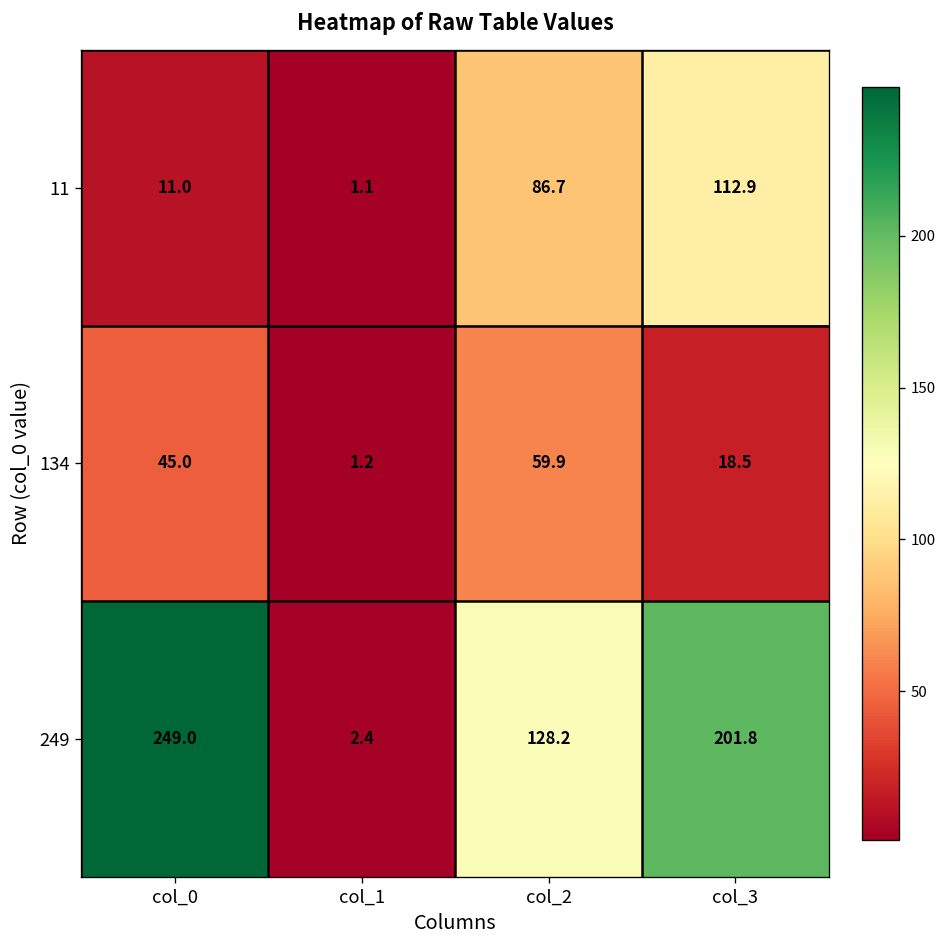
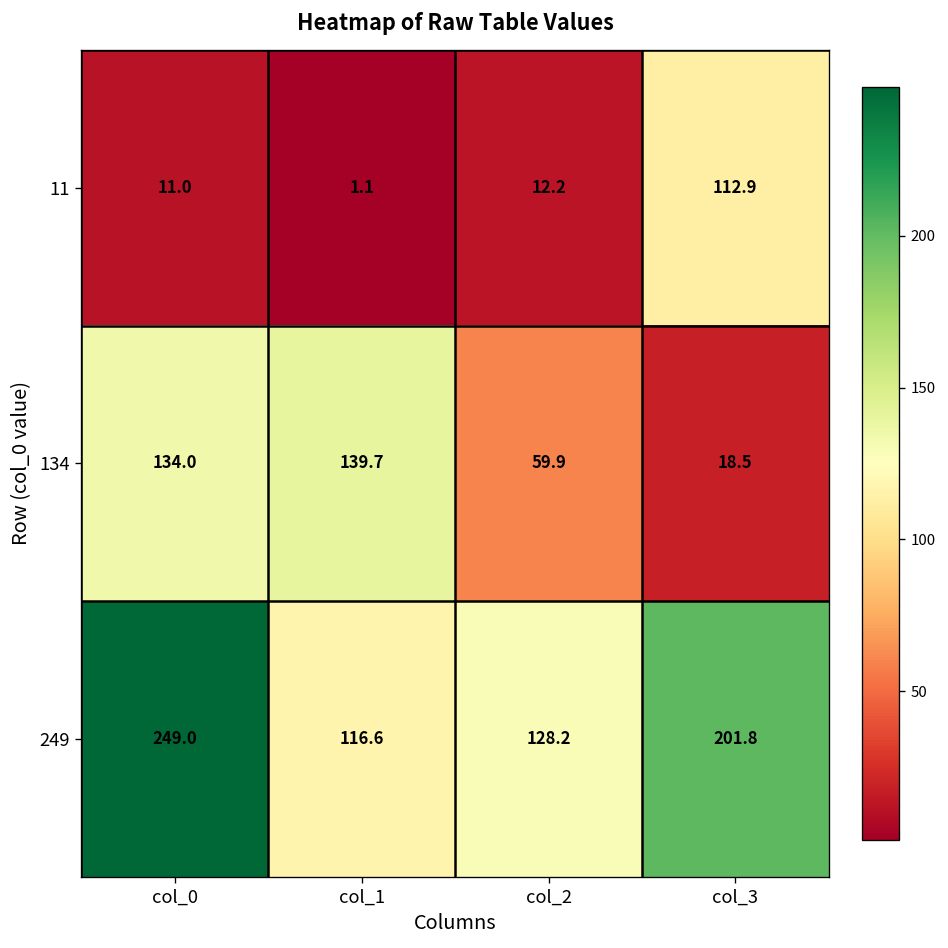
  {
    "11": {
      "col_0": 11.0,
      "col_1": 1.1,
-     "col_2": 86.7,
+     "col_2": 12.2,
      "col_3": 112.9
    },
    "134": {
-     "col_0": 45.0,
-     "col_1": 1.2,
+     "col_0": 134.0,
+     "col_1": 139.7,
      "col_2": 59.9,
      "col_3": 18.5
    },
    "249": {
      "col_0": 249.0,
-     "col_1": 2.4,
+     "col_1": 116.6,
      "col_2": 128.2,
      "col_3": 201.8
    }
  }
